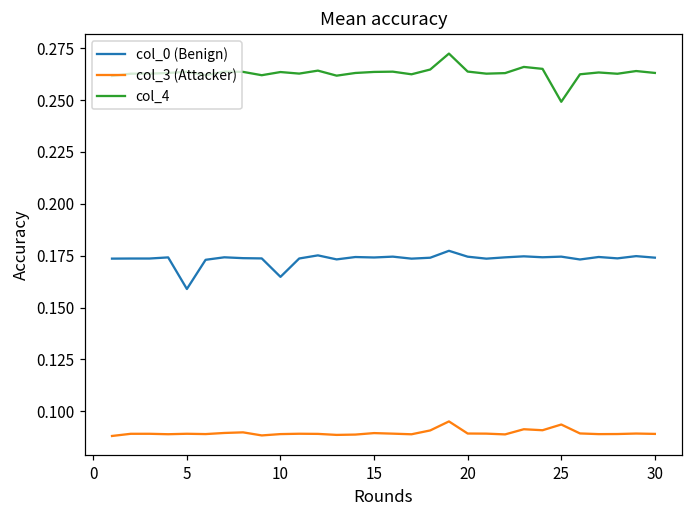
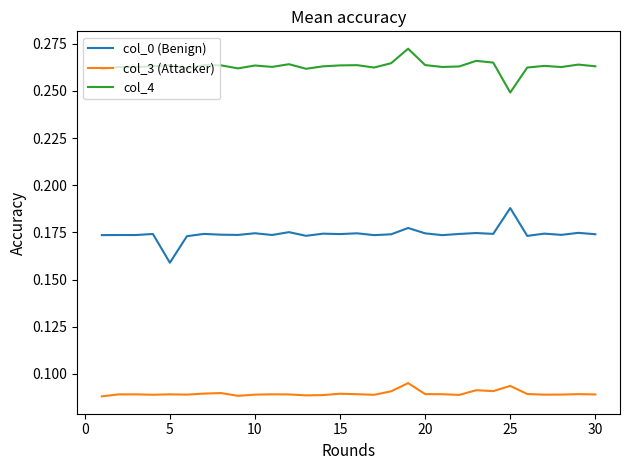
  {
    "col_0 (Benign)": {
      "5": 0.159,
-     "10": 0.165,
+     "10": 0.175,
      "15": 0.174,
      "20": 0.175,
-     "25": 0.175,
+     "25": 0.188,
      "30": 0.174
    },
    "col_3 (Attacker)": {
      "5": 0.089,
      "10": 0.089,
      "15": 0.089,
      "20": 0.089,
      "25": 0.094,
      "30": 0.089
    },
    "col_4": {
      "10": 0.264,
      "15": 0.264,
      "20": 0.264,
      "25": 0.249,
      "30": 0.263
    }
  }
